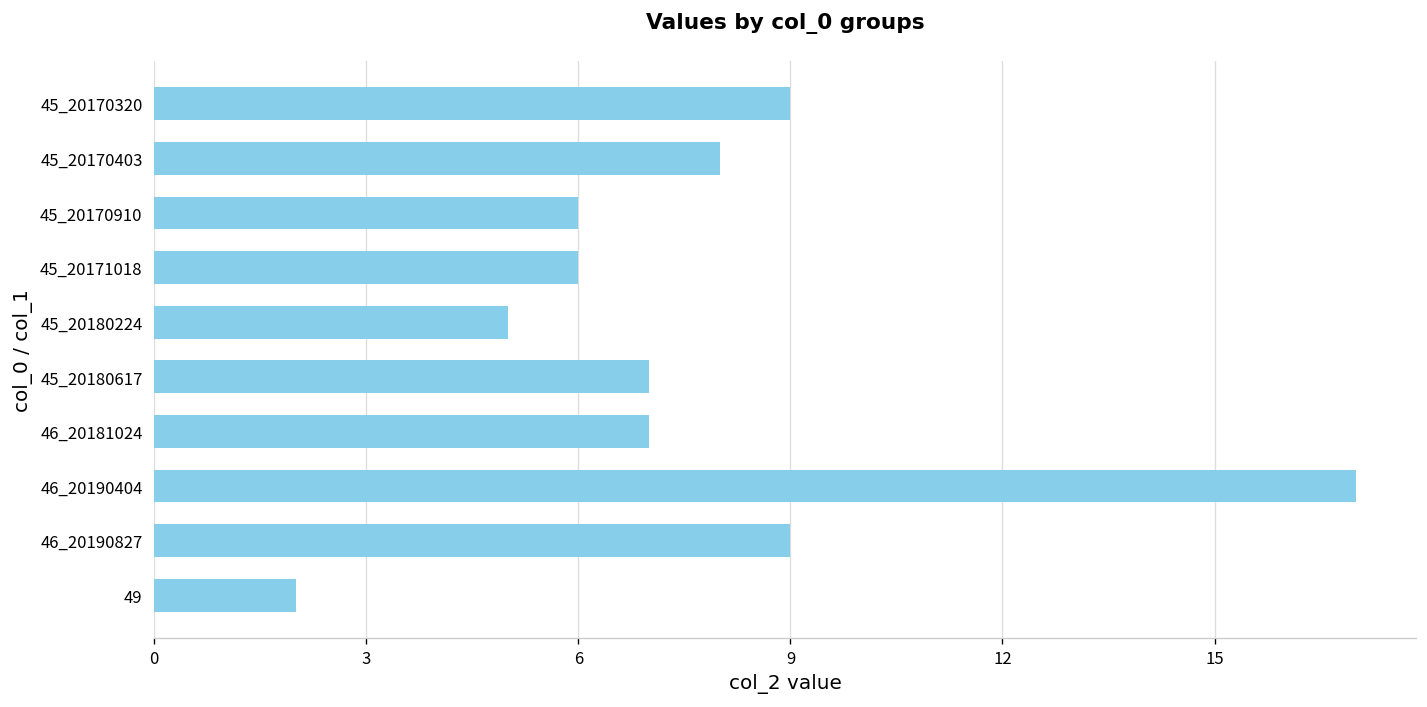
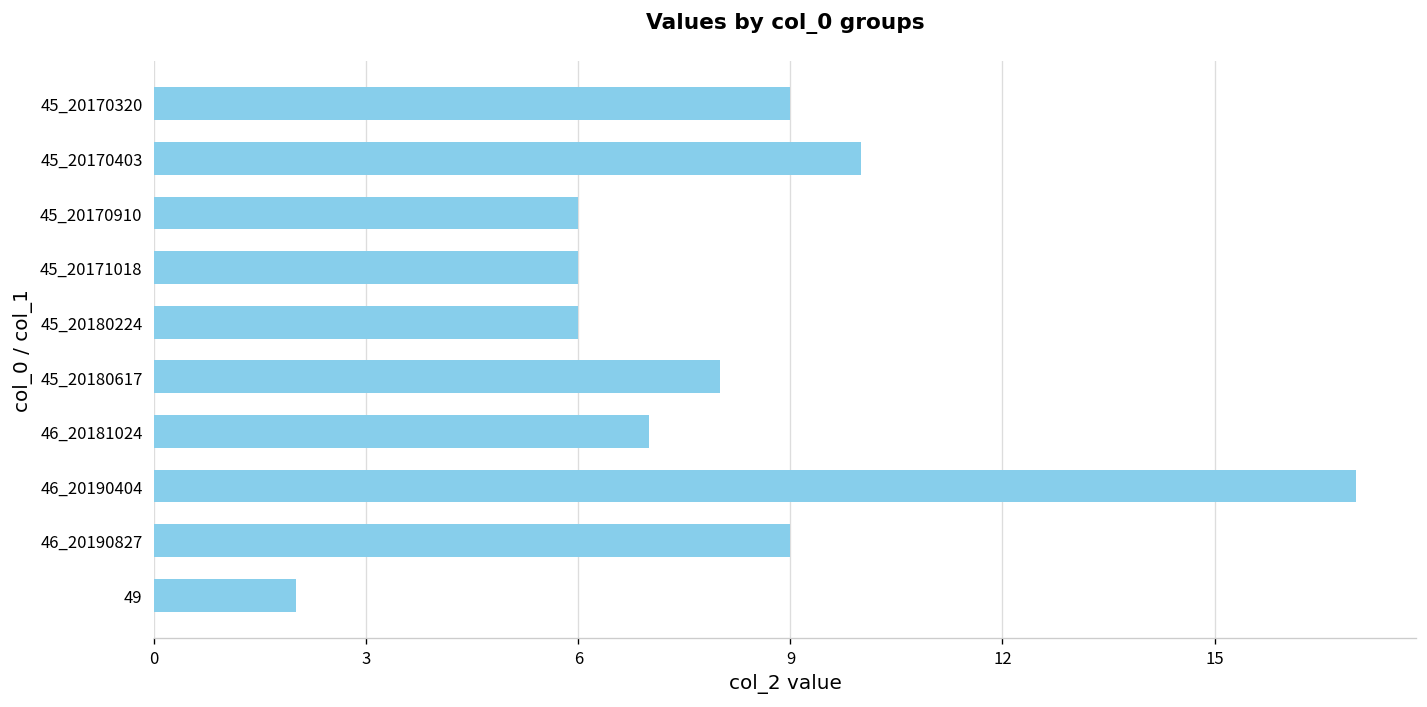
  {
    "45_20170320": 9,
-   "45_20170403": 8,
+   "45_20170403": 10,
    "45_20170910": 6,
    "45_20171018": 6,
-   "45_20180224": 5,
-   "45_20180617": 7,
+   "45_20180224": 6,
+   "45_20180617": 8,
    "46_20181024": 7,
    "46_20190404": 17,
    "46_20190827": 9,
    "49": 2
  }
